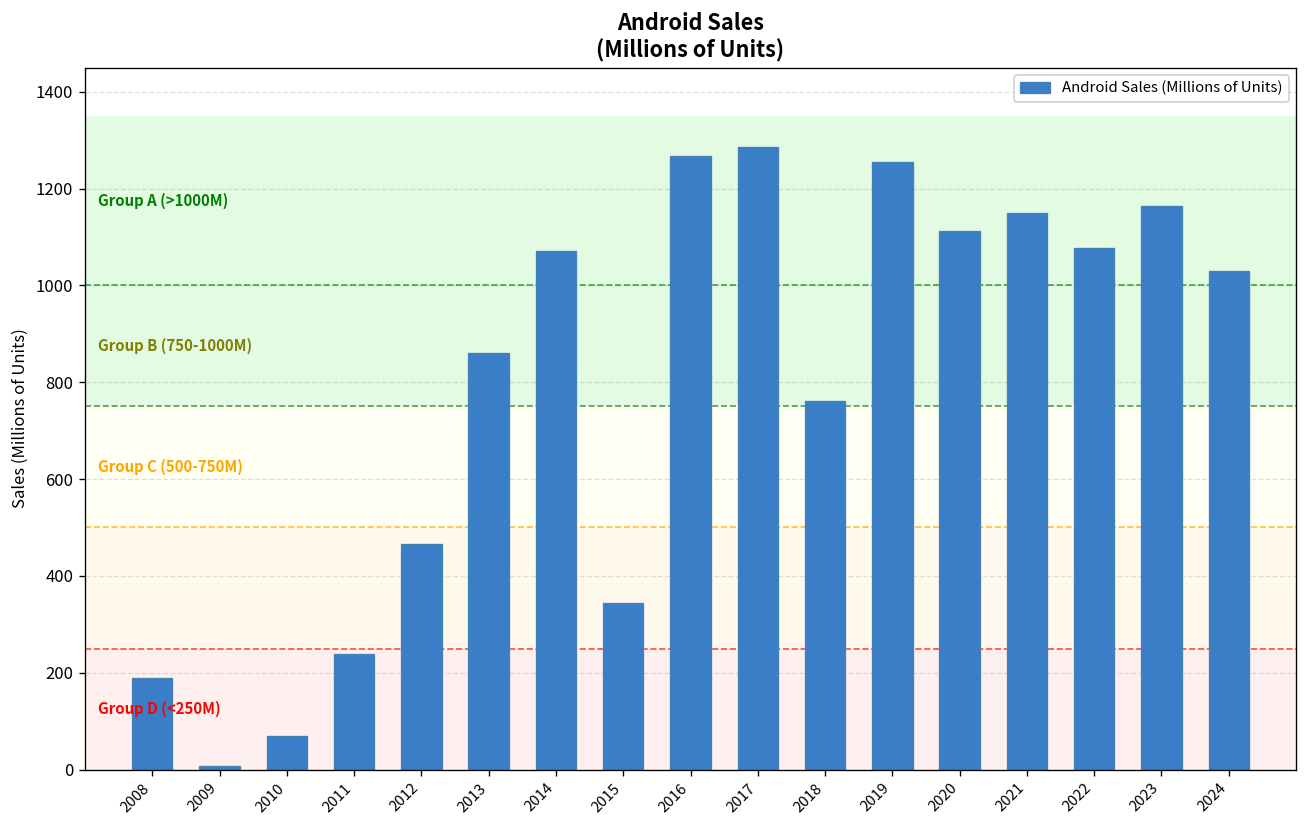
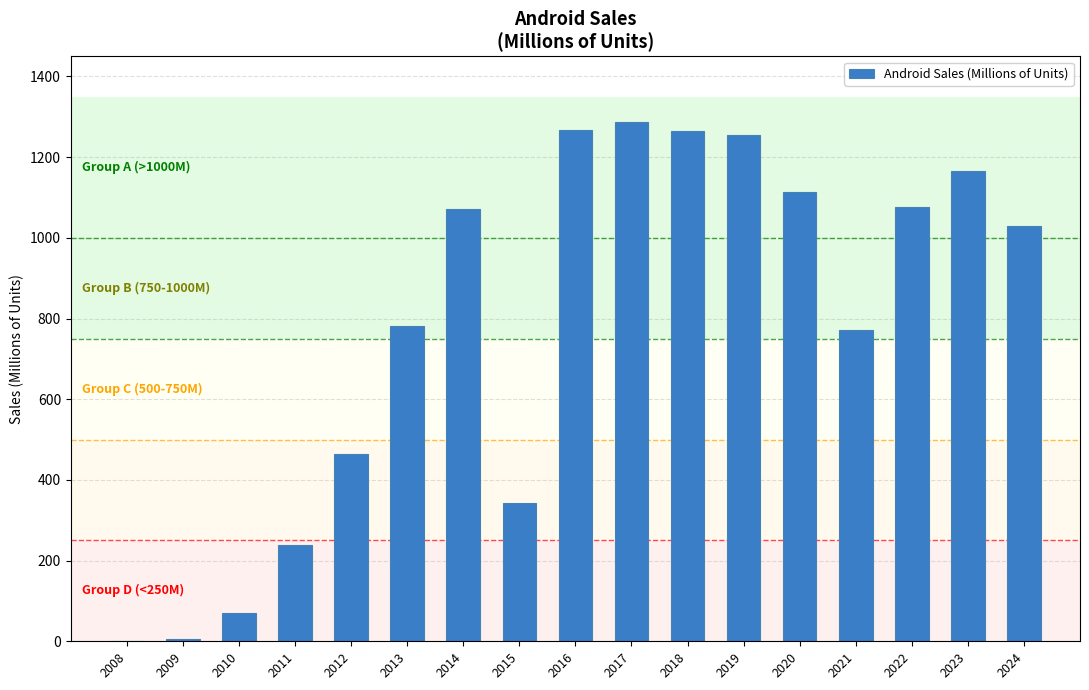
  {
-   "2008": 190,
+   "2008": 0,
    "2009": 10,
    "2010": 70,
    "2011": 240,
    "2012": 470,
-   "2013": 860,
+   "2013": 780,
    "2014": 1070,
    "2015": 340,
    "2016": 1270,
    "2017": 1290,
-   "2018": 760,
+   "2018": 1260,
    "2019": 1260,
    "2020": 1110,
-   "2021": 1150,
+   "2021": 770,
    "2022": 1080,
    "2023": 1160,
    "2024": 1030
  }
